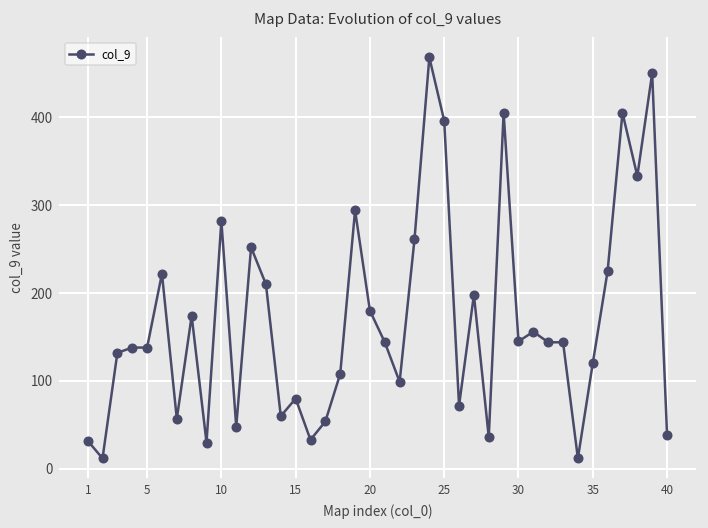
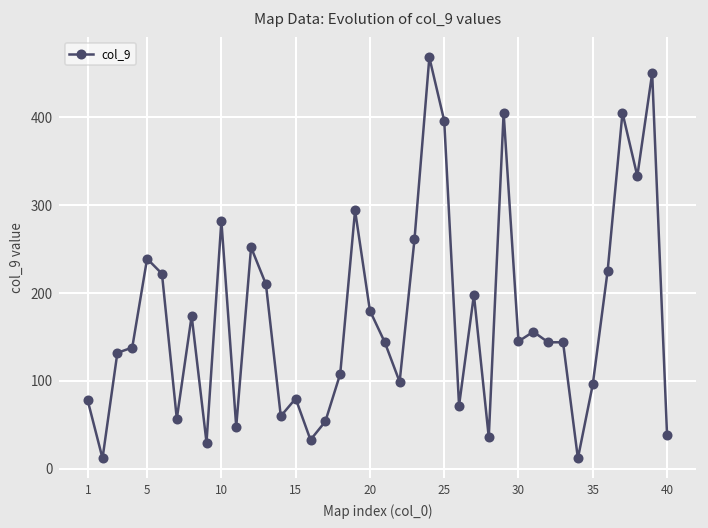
  {
-   "1": 30,
-   "5": 140,
+   "1": 80,
+   "5": 240,
    "10": 280,
    "15": 80,
    "20": 180,
    "25": 400,
    "30": 150,
-   "35": 120,
+   "35": 100,
    "40": 40
  }
